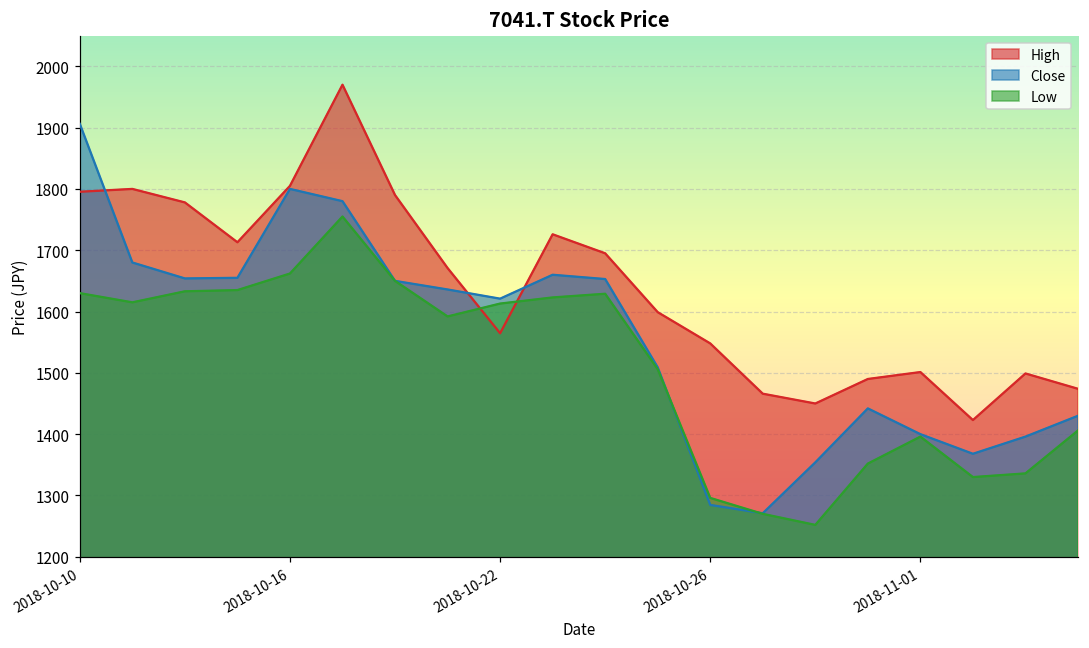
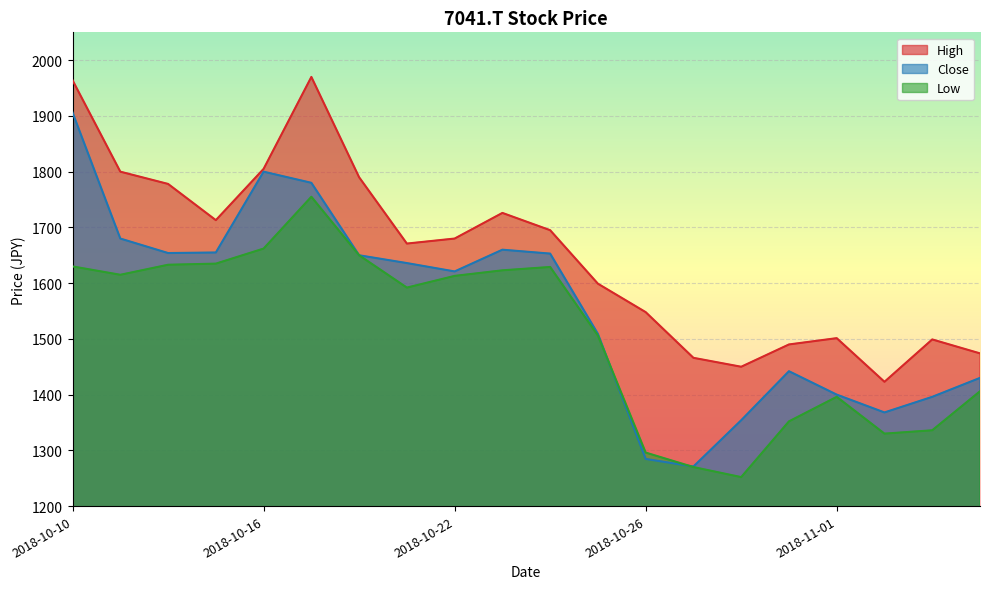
  {
    "High": {
-     "2018-10-10": 1800,
+     "2018-10-10": 1960,
      "2018-10-16": 1810,
-     "2018-10-22": 1560,
+     "2018-10-22": 1680,
      "2018-10-26": 1550,
      "2018-11-01": 1500
    },
    "Close": {
      "2018-10-10": 1910,
      "2018-10-16": 1800,
      "2018-10-22": 1620,
      "2018-10-26": 1280
    },
    "Low": {
      "2018-10-10": 1630,
      "2018-10-16": 1660,
      "2018-10-22": 1610,
      "2018-10-26": 1300
    }
  }
